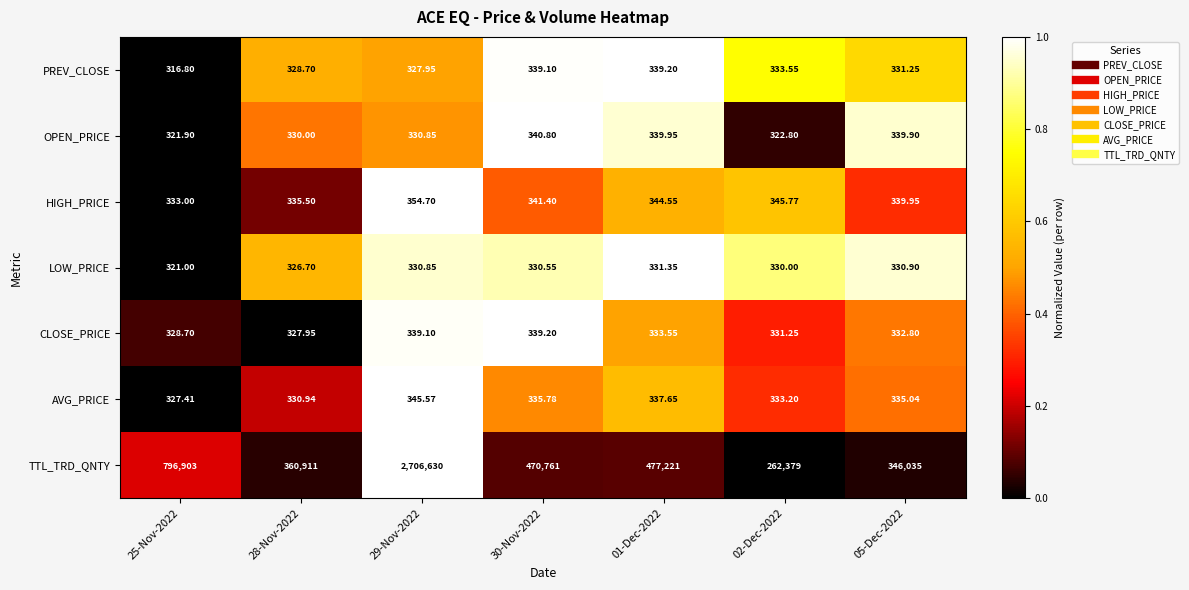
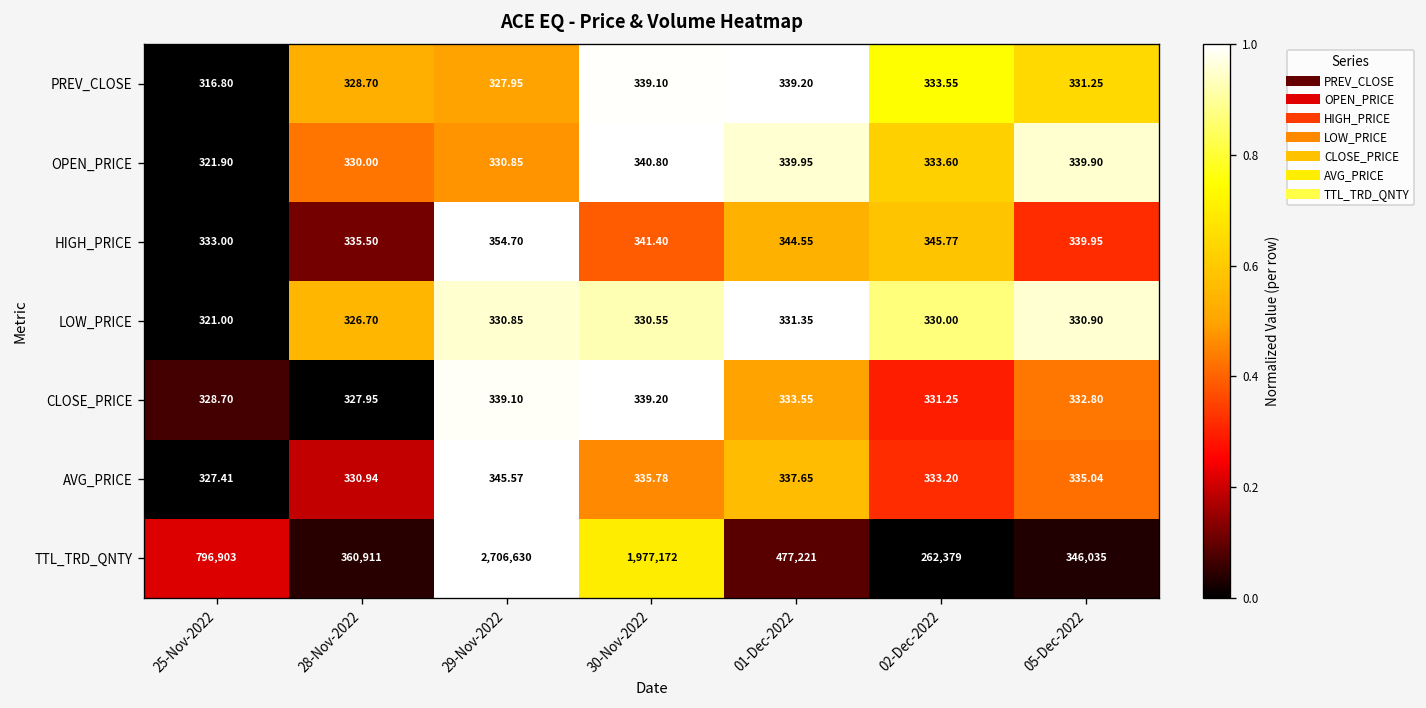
  {
    "PREV_CLOSE": {
      "25-Nov-2022": "316.80",
      "28-Nov-2022": "328.70",
      "29-Nov-2022": "327.95",
      "30-Nov-2022": "339.10",
      "01-Dec-2022": "339.20",
      "02-Dec-2022": "333.55",
      "05-Dec-2022": "331.25"
    },
    "OPEN_PRICE": {
      "25-Nov-2022": "321.90",
      "28-Nov-2022": "330.00",
      "29-Nov-2022": "330.85",
      "30-Nov-2022": "340.80",
      "01-Dec-2022": "339.95",
-     "02-Dec-2022": "322.80",
+     "02-Dec-2022": "333.60",
      "05-Dec-2022": "339.90"
    },
    "HIGH_PRICE": {
      "25-Nov-2022": "333.00",
      "28-Nov-2022": "335.50",
      "29-Nov-2022": "354.70",
      "30-Nov-2022": "341.40",
      "01-Dec-2022": "344.55",
      "02-Dec-2022": "345.77",
      "05-Dec-2022": "339.95"
    },
    "LOW_PRICE": {
      "25-Nov-2022": "321.00",
      "28-Nov-2022": "326.70",
      "29-Nov-2022": "330.85",
      "30-Nov-2022": "330.55",
      "01-Dec-2022": "331.35",
      "02-Dec-2022": "330.00",
      "05-Dec-2022": "330.90"
    },
    "CLOSE_PRICE": {
      "25-Nov-2022": "328.70",
      "28-Nov-2022": "327.95",
      "29-Nov-2022": "339.10",
      "30-Nov-2022": "339.20",
      "01-Dec-2022": "333.55",
      "02-Dec-2022": "331.25",
      "05-Dec-2022": "332.80"
    },
    "AVG_PRICE": {
      "25-Nov-2022": "327.41",
      "28-Nov-2022": "330.94",
      "29-Nov-2022": "345.57",
      "30-Nov-2022": "335.78",
      "01-Dec-2022": "337.65",
      "02-Dec-2022": "333.20",
      "05-Dec-2022": "335.04"
    },
    "TTL_TRD_QNTY": {
      "25-Nov-2022": "796,903",
      "28-Nov-2022": "360,911",
      "29-Nov-2022": "2,706,630",
-     "30-Nov-2022": "470,761",
+     "30-Nov-2022": "1,977,172",
      "01-Dec-2022": "477,221",
      "02-Dec-2022": "262,379",
      "05-Dec-2022": "346,035"
    }
  }
